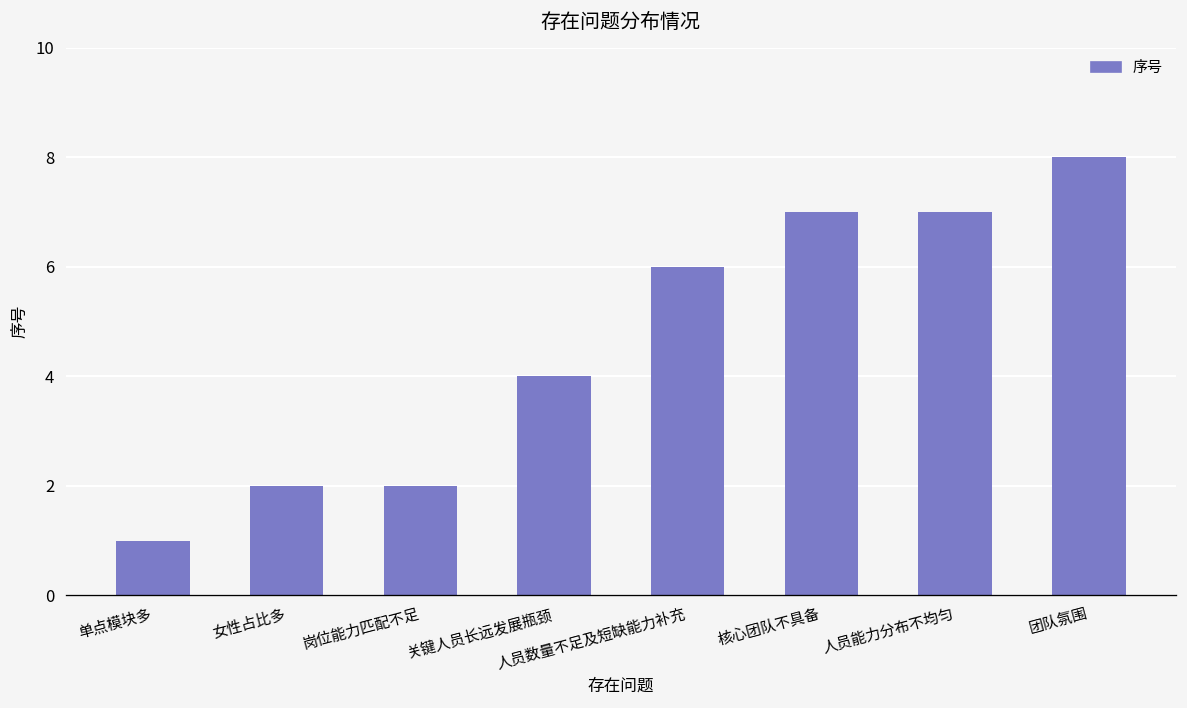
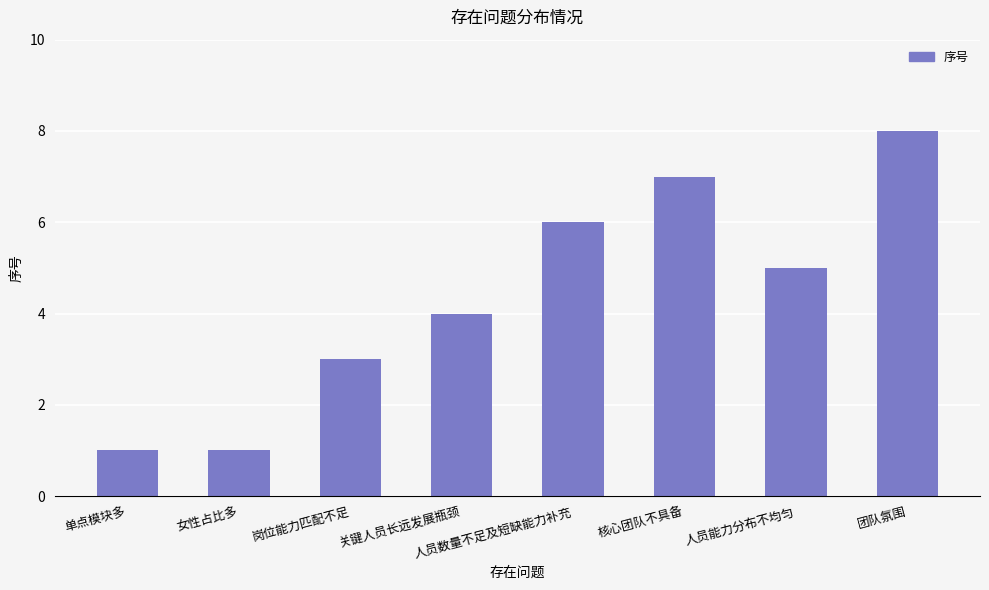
  {
    "单点模块多": 1,
-   "女性占比多": 2,
-   "岗位能力匹配不足": 2,
+   "女性占比多": 1,
+   "岗位能力匹配不足": 3,
    "关键人员长远发展瓶颈": 4,
    "人员数量不足及短缺能力补充": 6,
    "核心团队不具备": 7,
-   "人员能力分布不均匀": 7,
+   "人员能力分布不均匀": 5,
    "团队氛围": 8
  }
